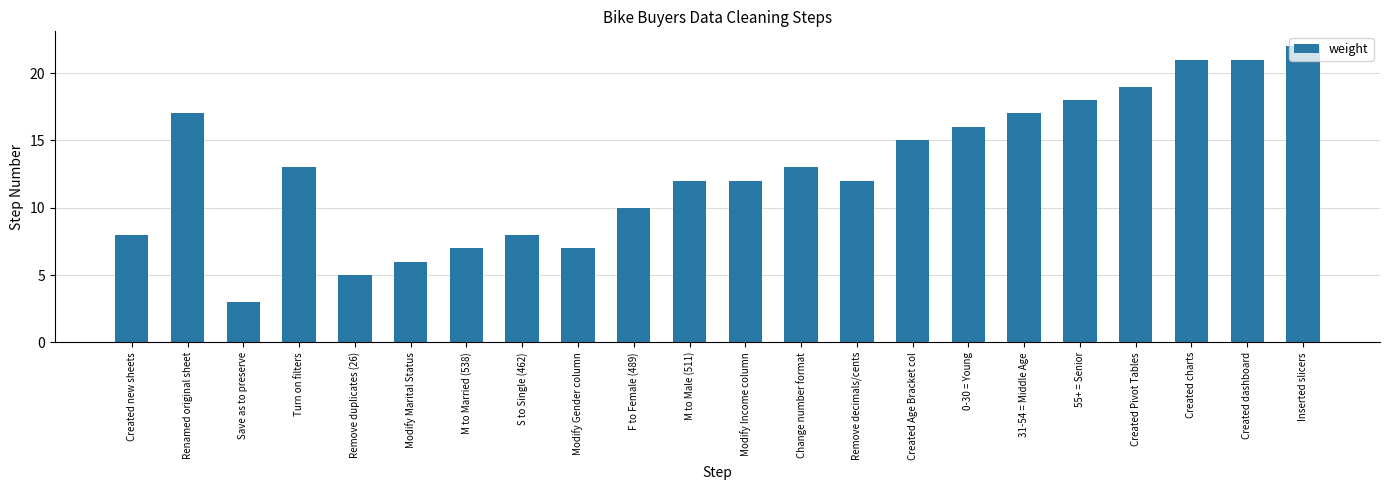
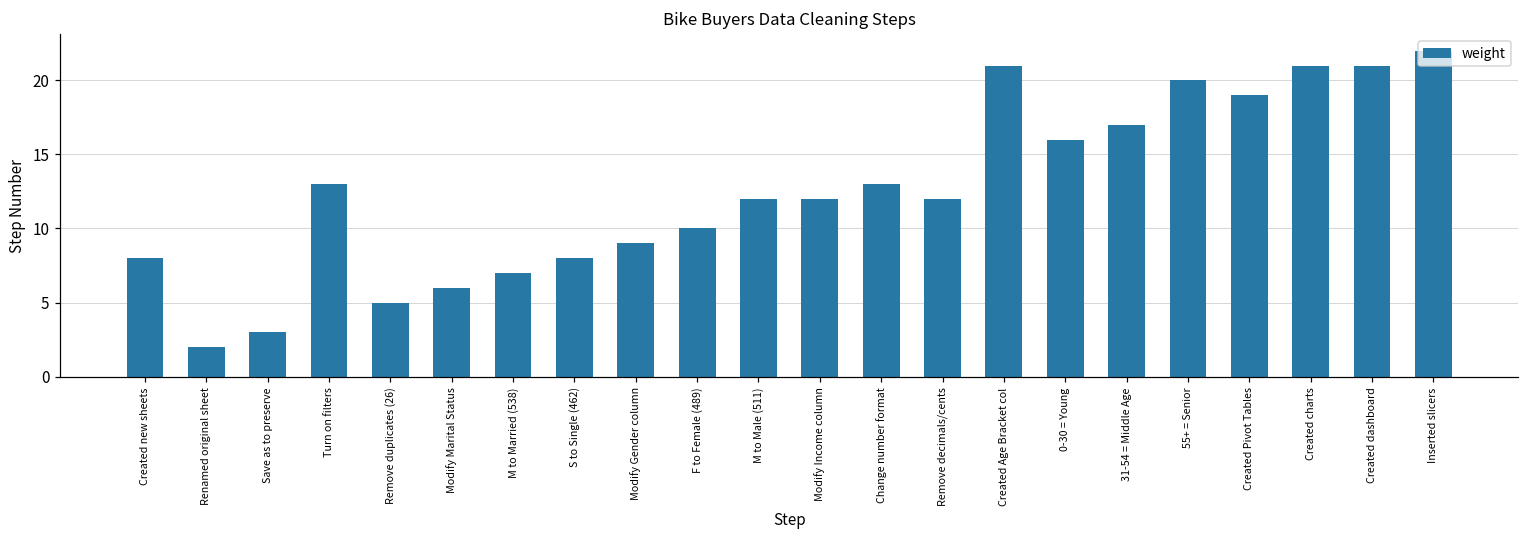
  {
    "Created new sheets": 8,
-   "Renamed original sheet": 17,
+   "Renamed original sheet": 2,
    "Save as to preserve": 3,
    "Turn on filters": 13,
    "Remove duplicates (26)": 5,
    "Modify Marital Status": 6,
    "M to Married (538)": 7,
    "S to Single (462)": 8,
-   "Modify Gender column": 7,
+   "Modify Gender column": 9,
    "F to Female (489)": 10,
    "M to Male (511)": 12,
    "Modify Income column": 12,
    "Change number format": 13,
    "Remove decimals/cents": 12,
-   "Created Age Bracket col": 15,
+   "Created Age Bracket col": 21,
    "0-30 = Young": 16,
    "31-54 = Middle Age": 17,
-   "55+ = Senior": 18,
+   "55+ = Senior": 20,
    "Created Pivot Tables": 19,
    "Created charts": 21,
    "Created dashboard": 21
  }
